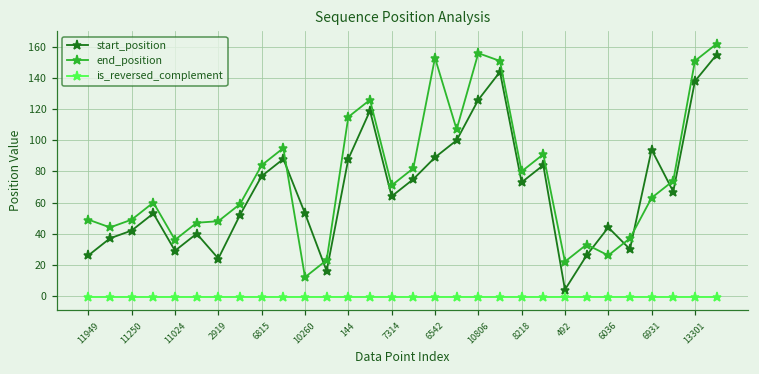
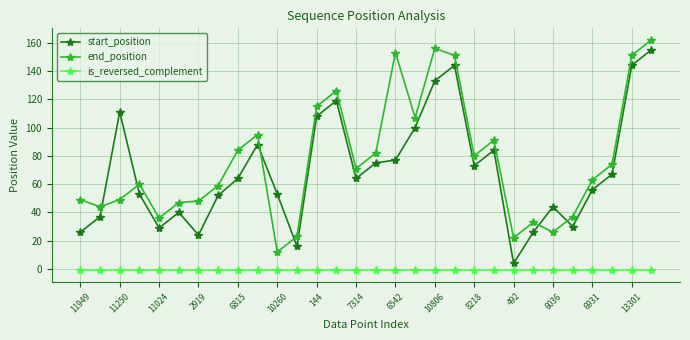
  {
    "start_position": {
      "11949": 26,
-     "11250": 42,
+     "11250": 111,
      "11024": 29,
      "2919": 24,
-     "6815": 77,
+     "6815": 64,
      "10260": 53,
-     "144": 88,
+     "144": 108,
      "7314": 64,
-     "6542": 89,
-     "10806": 126,
+     "6542": 77,
+     "10806": 133,
      "8218": 73,
      "492": 4,
      "6036": 44,
-     "6931": 94,
-     "13301": 138
+     "6931": 56,
+     "13301": 144
    },
    "end_position": {
      "11949": 49,
      "11250": 49,
      "11024": 36,
      "2919": 48,
      "6815": 84,
      "10260": 12,
      "144": 115,
      "7314": 71,
      "6542": 153,
      "10806": 156,
      "8218": 80,
      "492": 22,
      "6036": 26,
      "6931": 63,
      "13301": 151
    },
    "is_reversed_complement": {
      "11949": -1,
      "11250": -1,
      "11024": -1,
      "2919": -1,
      "6815": -1,
      "10260": -1,
      "144": -1,
      "7314": -1,
      "6542": -1,
      "10806": -1,
      "8218": -1,
      "492": -1,
      "6036": -1,
      "6931": -1,
      "13301": -1
    }
  }
